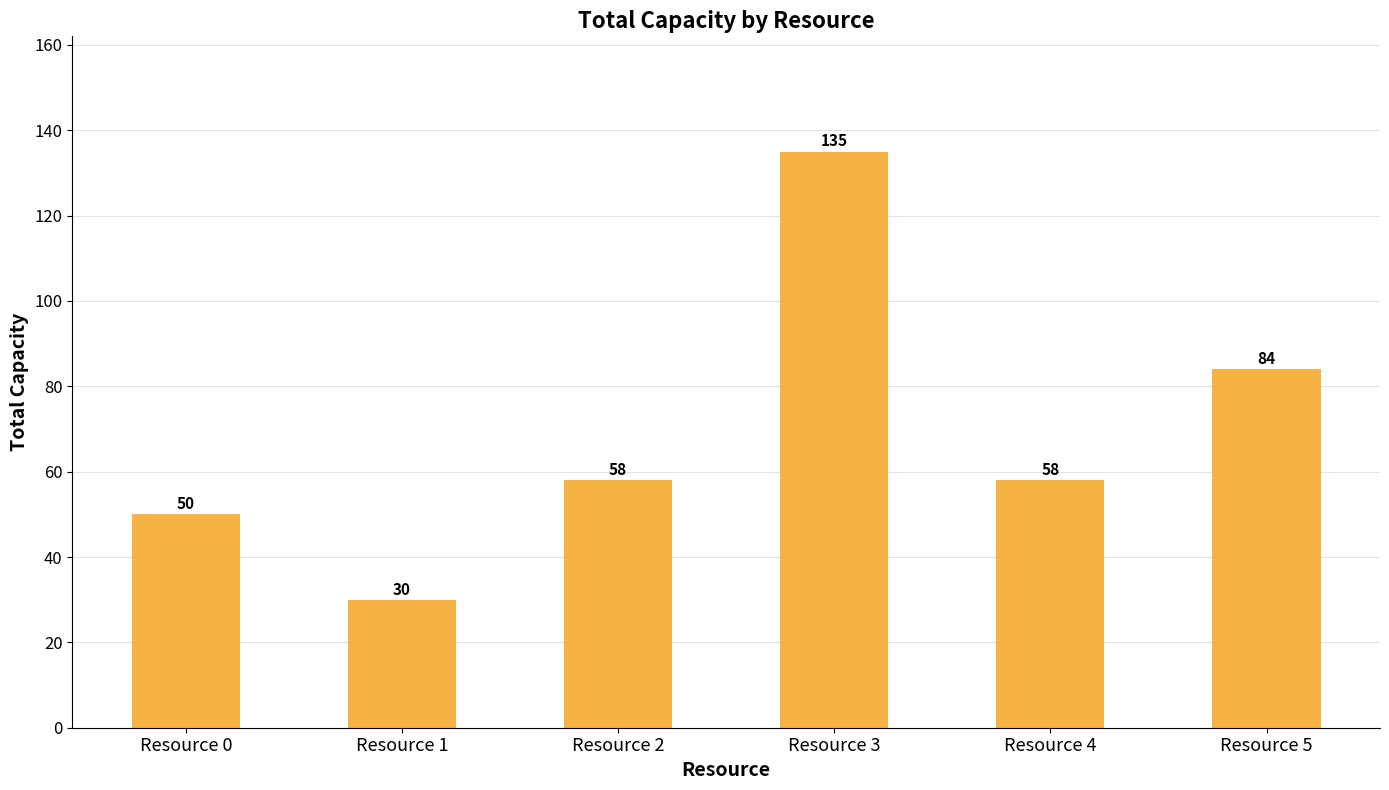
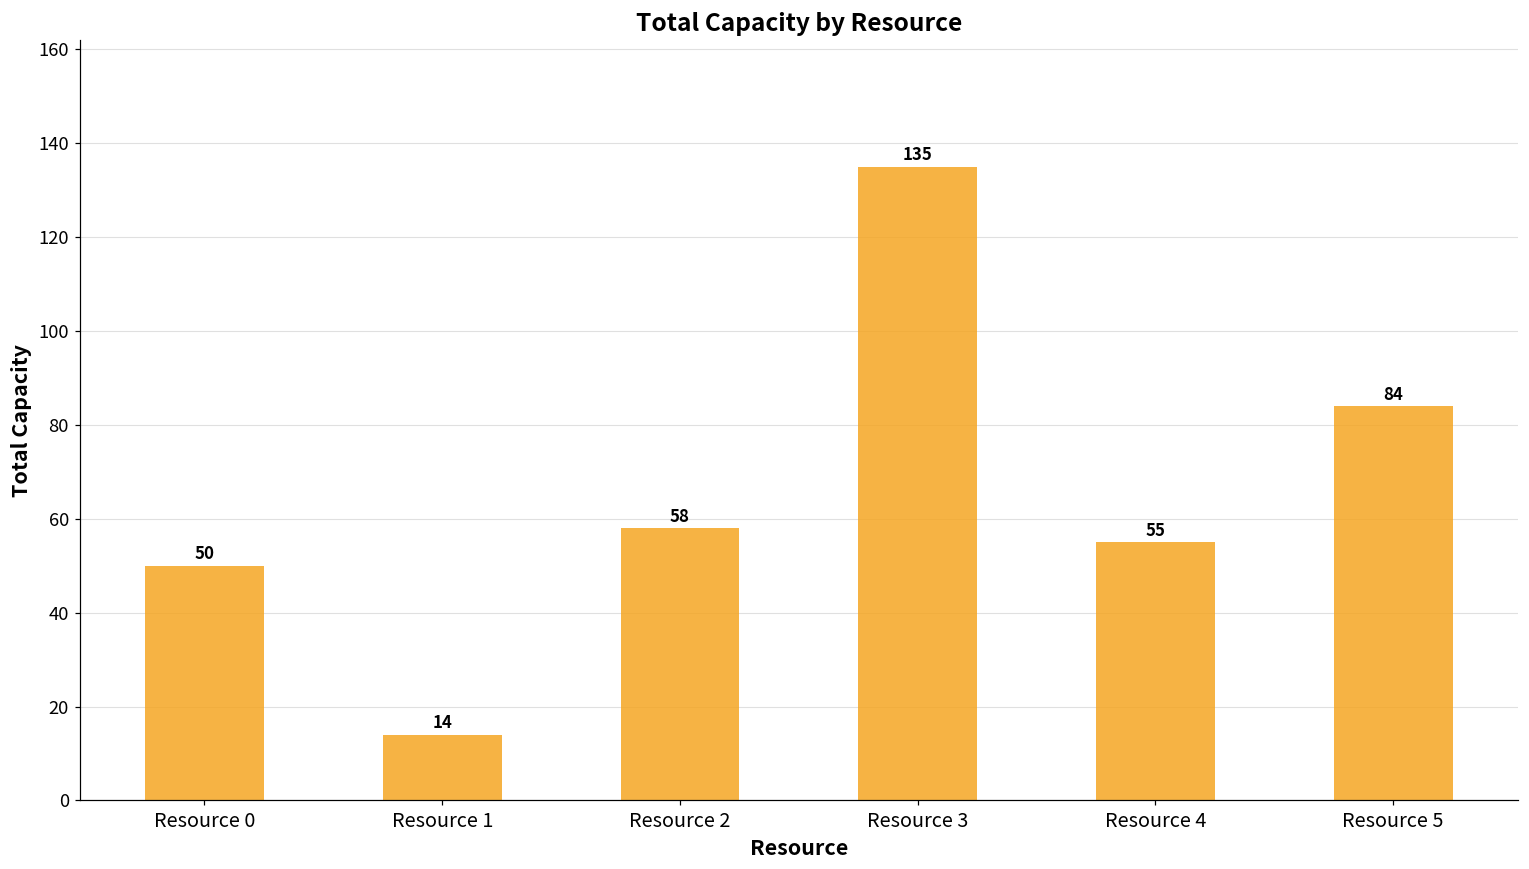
  {
    "Resource 0": 50,
-   "Resource 1": 30,
+   "Resource 1": 14,
    "Resource 2": 58,
    "Resource 3": 135,
-   "Resource 4": 58,
+   "Resource 4": 55,
    "Resource 5": 84
  }
